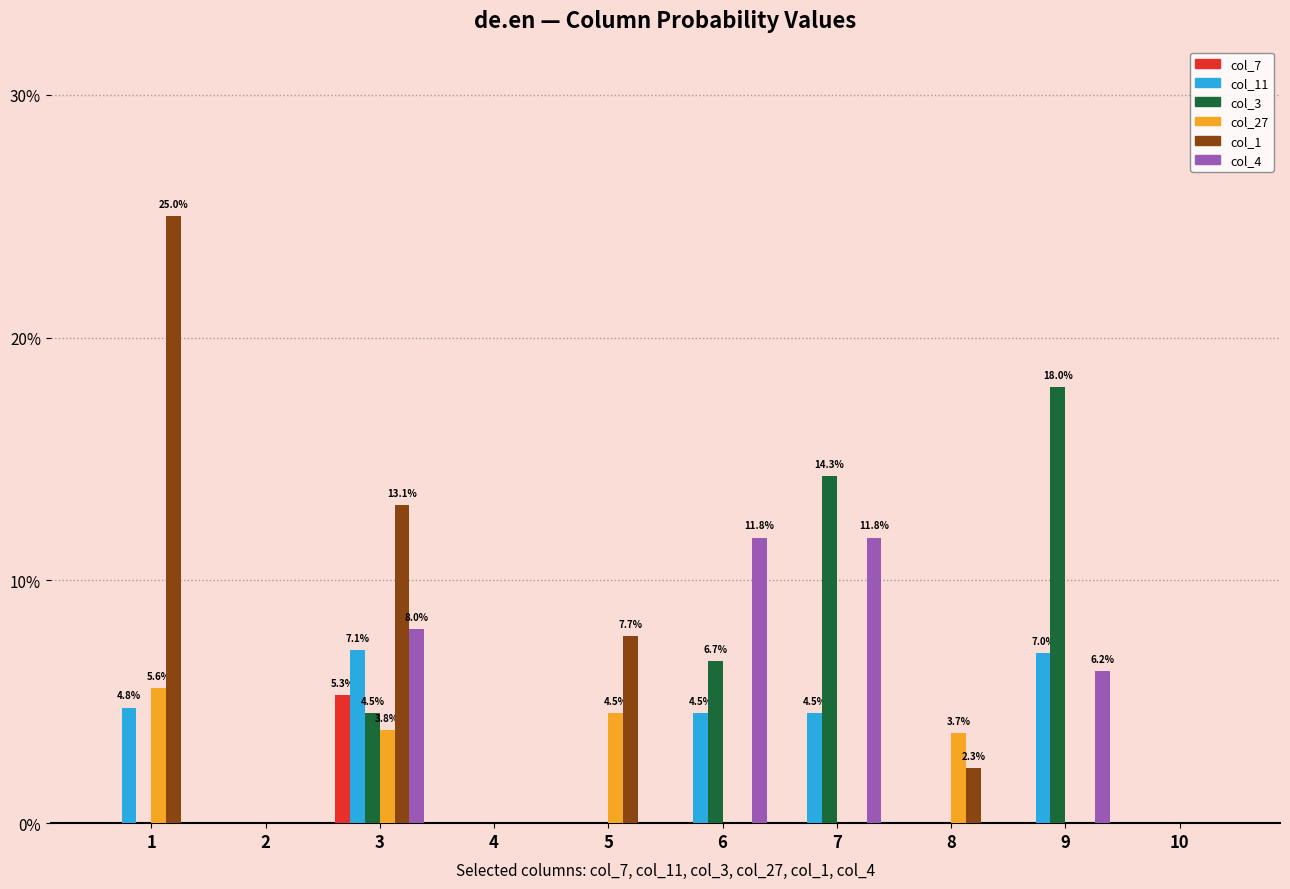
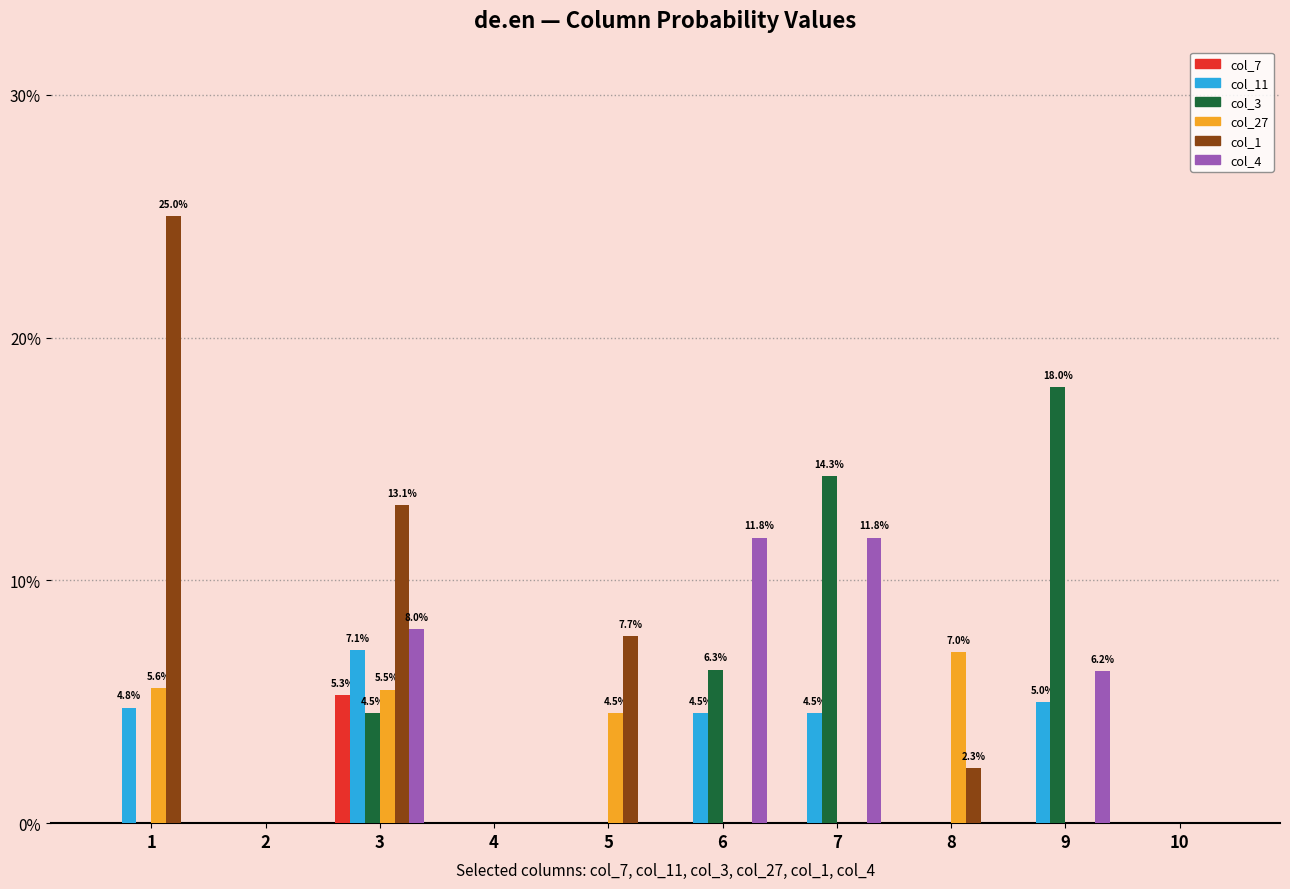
  {
    "col_7": {
      "3": "5.3%"
    },
    "col_11": {
      "1": "4.8%",
      "3": "7.1%",
      "6": "4.5%",
      "7": "4.5%",
-     "9": "7.0%"
+     "9": "5.0%"
    },
    "col_3": {
      "3": "4.5%",
-     "6": "6.7%",
+     "6": "6.3%",
      "7": "14.3%",
      "9": "18.0%"
    },
    "col_27": {
      "1": "5.6%",
-     "3": "3.8%",
+     "3": "5.5%",
      "5": "4.5%",
-     "8": "3.7%"
+     "8": "7.0%"
    },
    "col_1": {
      "1": "25.0%",
      "3": "13.1%",
      "5": "7.7%",
      "8": "2.3%"
    },
    "col_4": {
      "3": "8.0%",
      "6": "11.8%",
      "7": "11.8%",
      "9": "6.2%"
    }
  }
